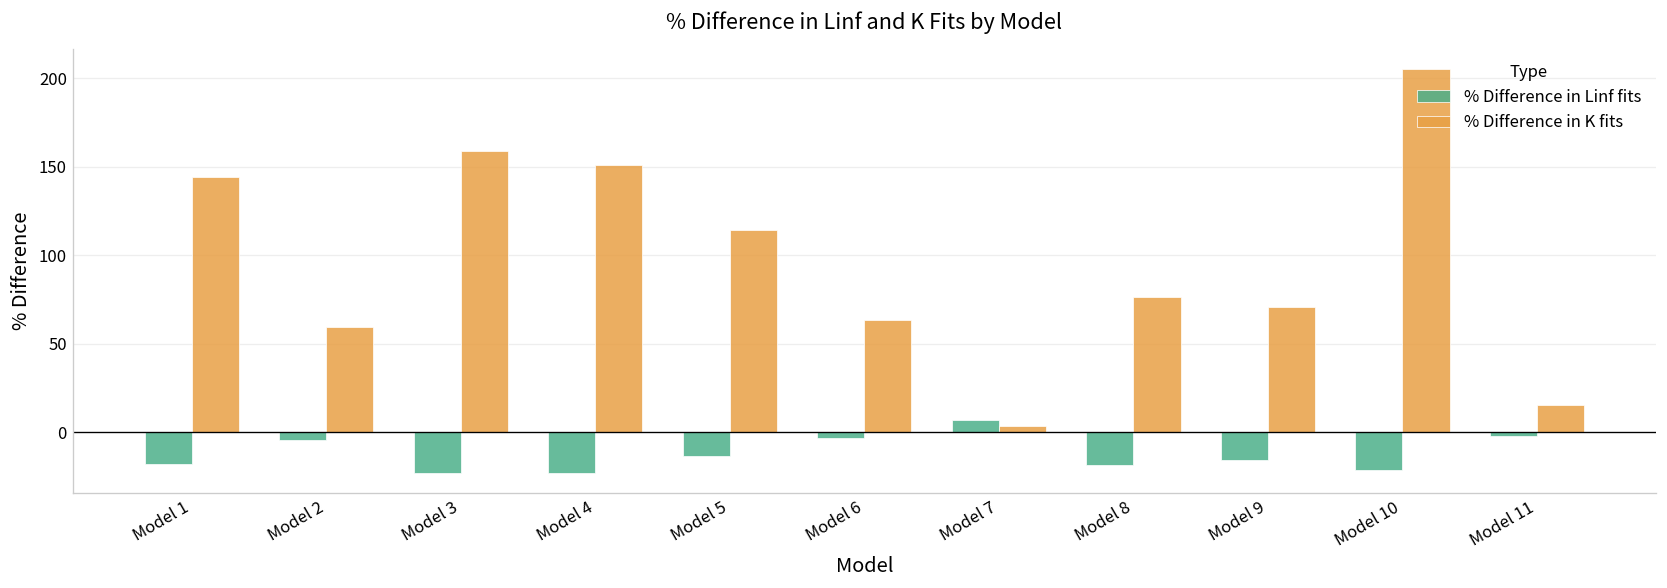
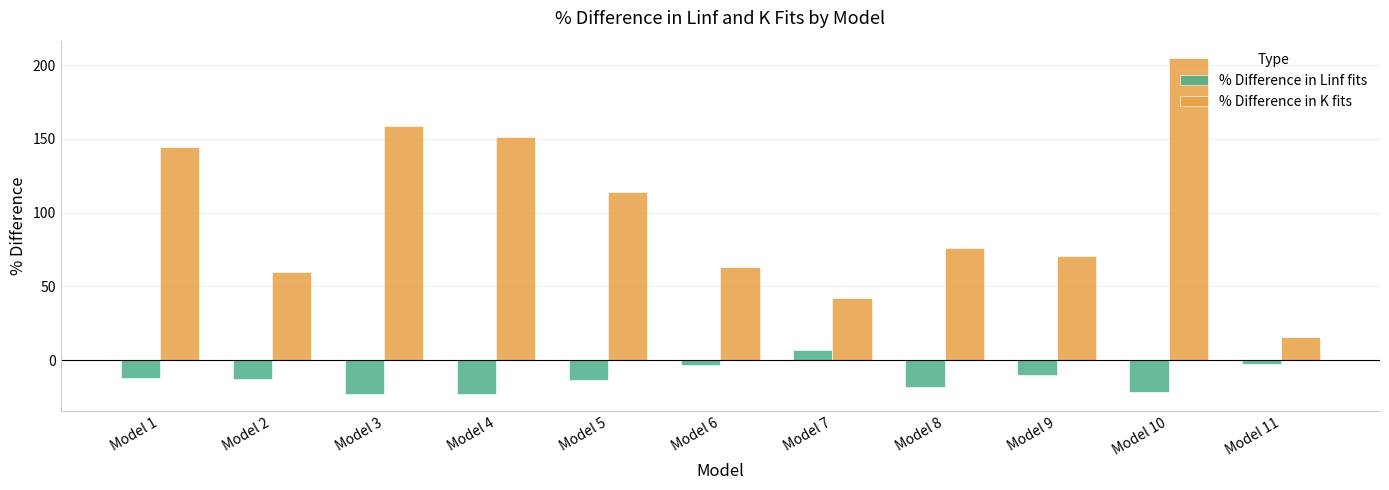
  {
    "% Difference in Linf fits": {
-     "Model 1": -18,
-     "Model 2": -4,
+     "Model 1": -12,
+     "Model 2": -12,
      "Model 3": -23,
      "Model 4": -23,
      "Model 5": -13,
      "Model 6": -3,
      "Model 7": 7,
      "Model 8": -19,
-     "Model 9": -16,
+     "Model 9": -10,
      "Model 10": -21,
      "Model 11": -2
    },
    "% Difference in K fits": {
      "Model 1": 144,
      "Model 2": 59,
      "Model 3": 159,
      "Model 4": 151,
      "Model 5": 114,
      "Model 6": 63,
-     "Model 7": 4,
+     "Model 7": 42,
      "Model 8": 76,
      "Model 9": 71,
      "Model 10": 205,
      "Model 11": 15
    }
  }
